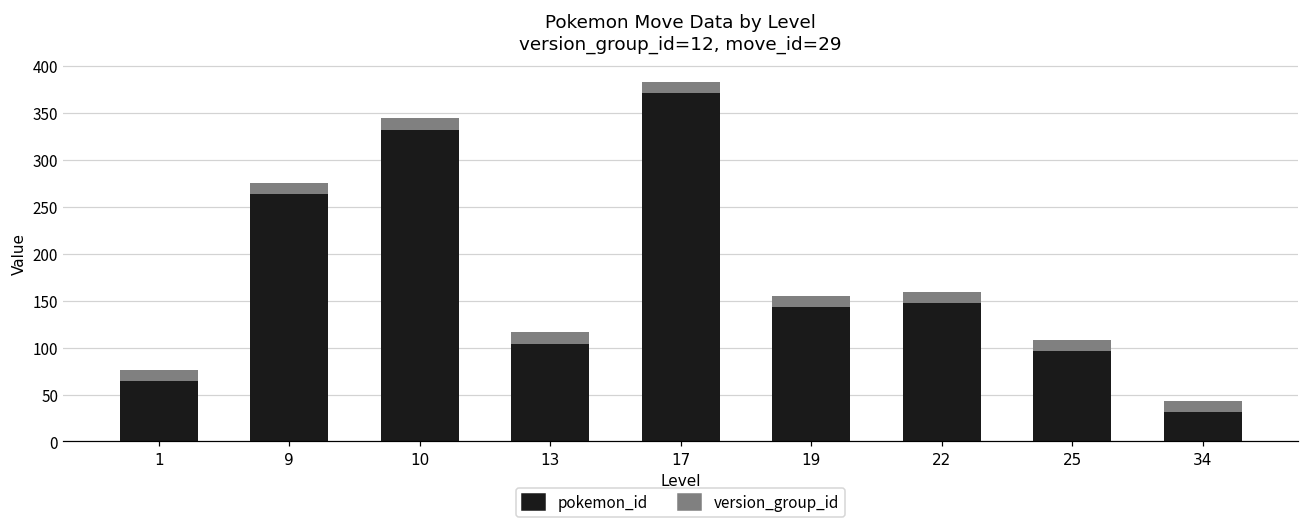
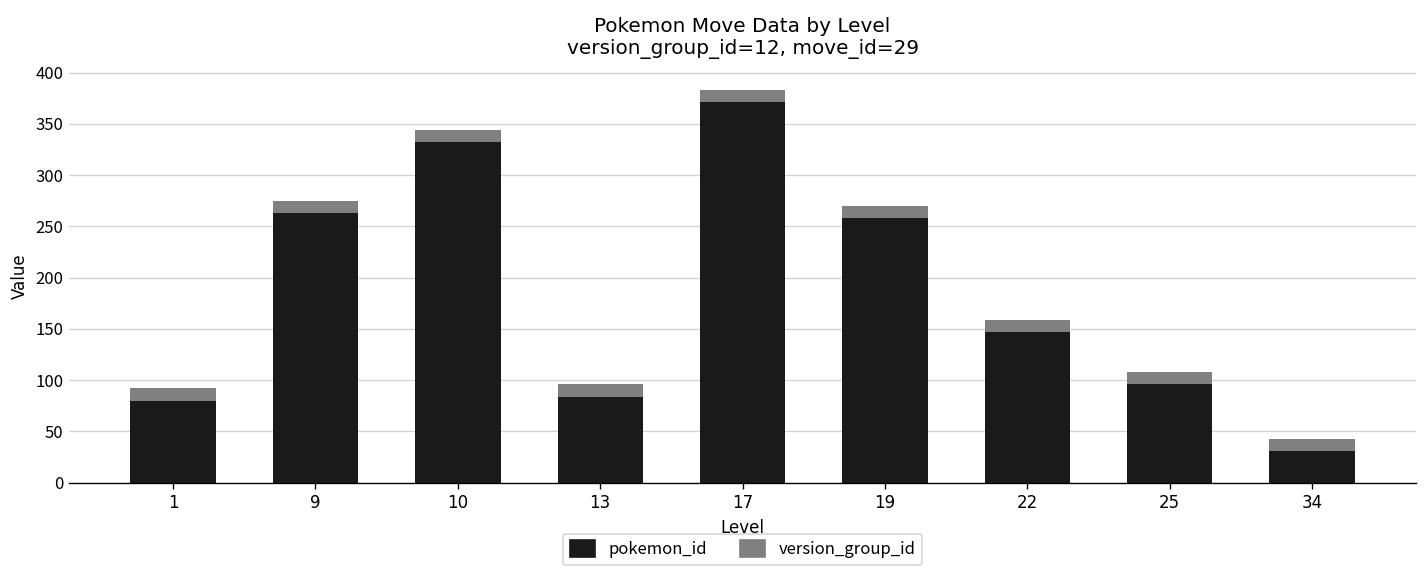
  {
    "pokemon_id": {
-     "1": 60,
+     "1": 80,
      "9": 260,
      "10": 330,
-     "13": 100,
+     "13": 80,
      "17": 370,
-     "19": 140,
+     "19": 260,
      "22": 150,
      "25": 100,
      "34": 30
    },
    "version_group_id": {
      "1": 10,
      "9": 10,
      "10": 10,
      "13": 10,
      "17": 10,
      "19": 10,
      "22": 10,
      "25": 10,
      "34": 10
    }
  }
